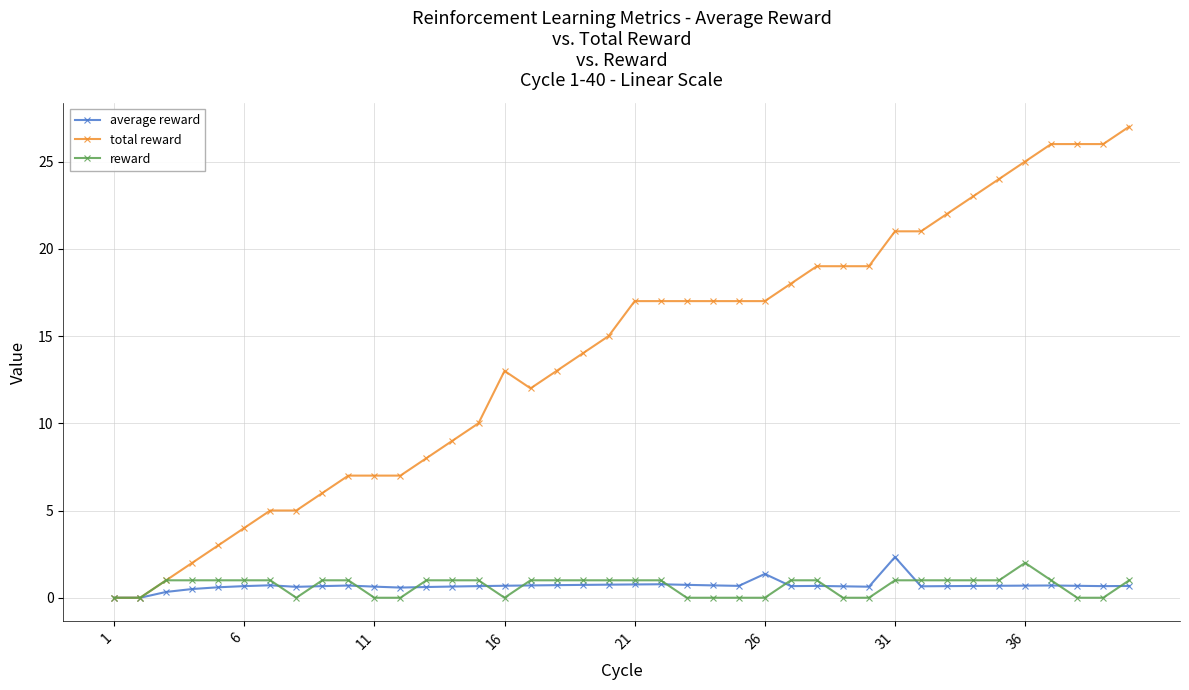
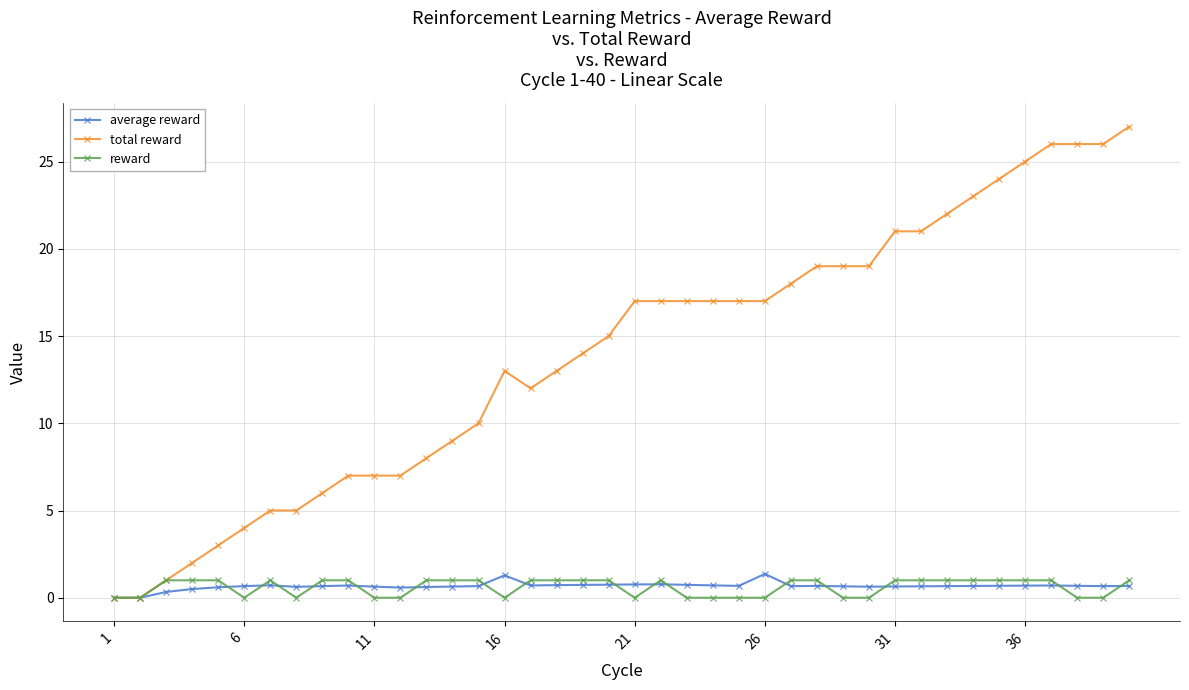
  {
    "average reward": {
      "6": 0.7,
      "11": 0.6,
-     "16": 0.7,
+     "16": 1.3,
      "21": 0.8,
      "26": 1.4,
-     "31": 2.3,
+     "31": 0.6,
      "36": 0.7
    },
    "total reward": {
      "6": 4.0,
      "11": 7.0,
      "16": 13.0,
      "21": 17.0,
      "26": 17.0,
      "31": 21.0,
      "36": 25.0
    },
    "reward": {
-     "6": 1,
+     "6": 0,
      "11": 0,
      "16": 0,
-     "21": 1,
+     "21": 0,
      "26": 0,
      "31": 1,
-     "36": 2
+     "36": 1
    }
  }
